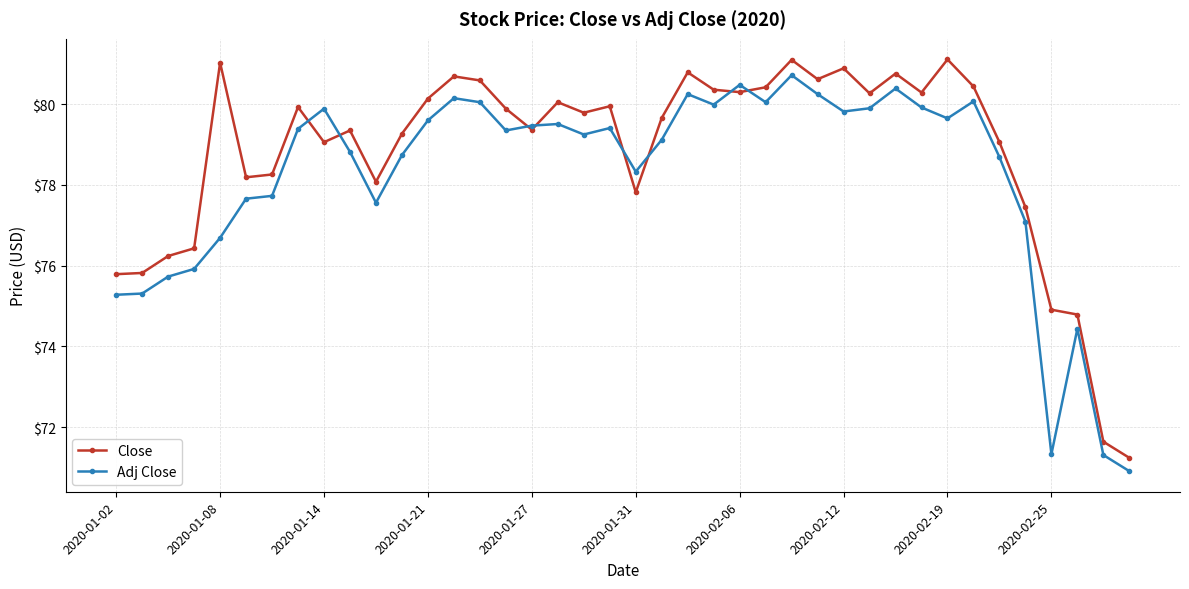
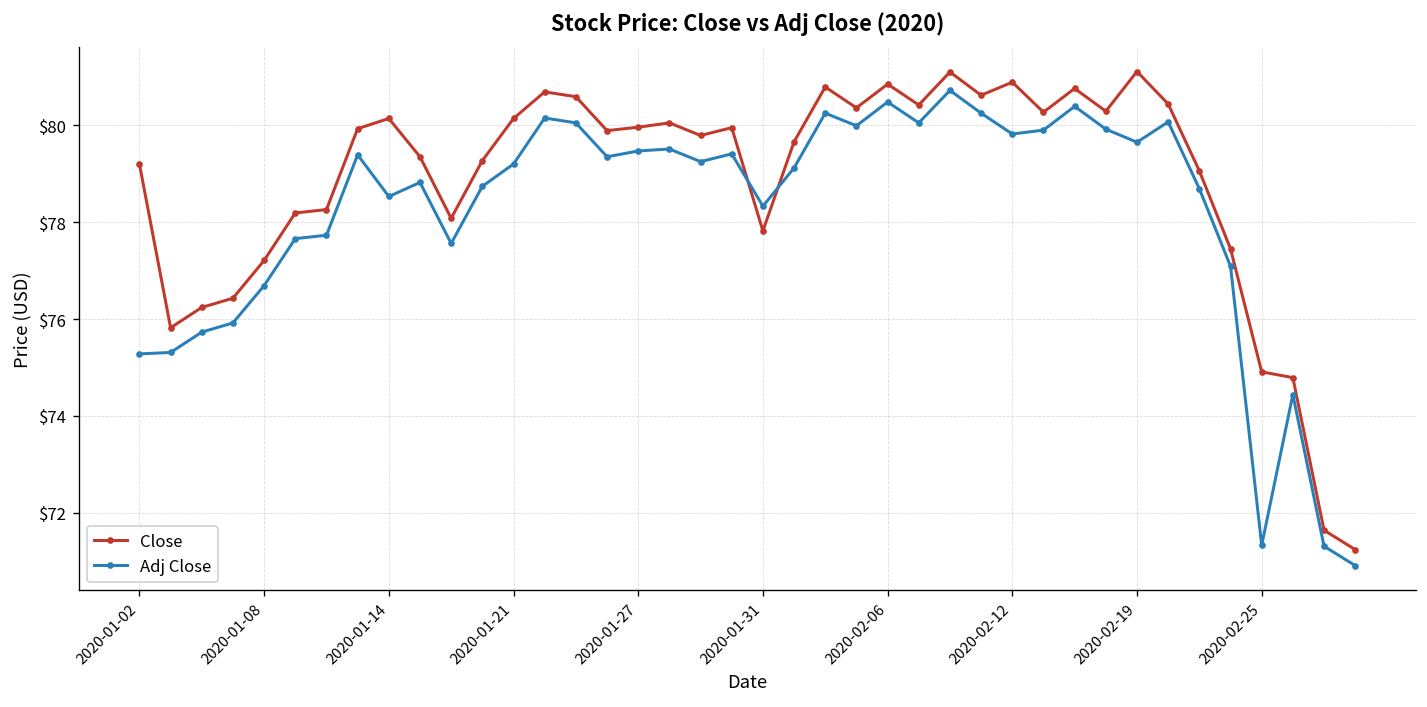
  {
    "Close": {
-     "2020-01-02": "$75.8",
-     "2020-01-08": "$81.0",
-     "2020-01-14": "$79.1",
+     "2020-01-02": "$79.2",
+     "2020-01-08": "$77.2",
+     "2020-01-14": "$80.1",
      "2020-01-21": "$80.1",
-     "2020-01-27": "$79.4",
+     "2020-01-27": "$80.0",
      "2020-01-31": "$77.8",
-     "2020-02-06": "$80.3",
+     "2020-02-06": "$80.9",
      "2020-02-12": "$80.9",
      "2020-02-19": "$81.1",
      "2020-02-25": "$74.9"
    },
    "Adj Close": {
      "2020-01-02": "$75.3",
      "2020-01-08": "$76.7",
-     "2020-01-14": "$79.9",
-     "2020-01-21": "$79.6",
+     "2020-01-14": "$78.5",
+     "2020-01-21": "$79.2",
      "2020-01-27": "$79.5",
      "2020-01-31": "$78.3",
      "2020-02-06": "$80.5",
      "2020-02-12": "$79.8",
      "2020-02-19": "$79.7",
      "2020-02-25": "$71.3"
    }
  }
